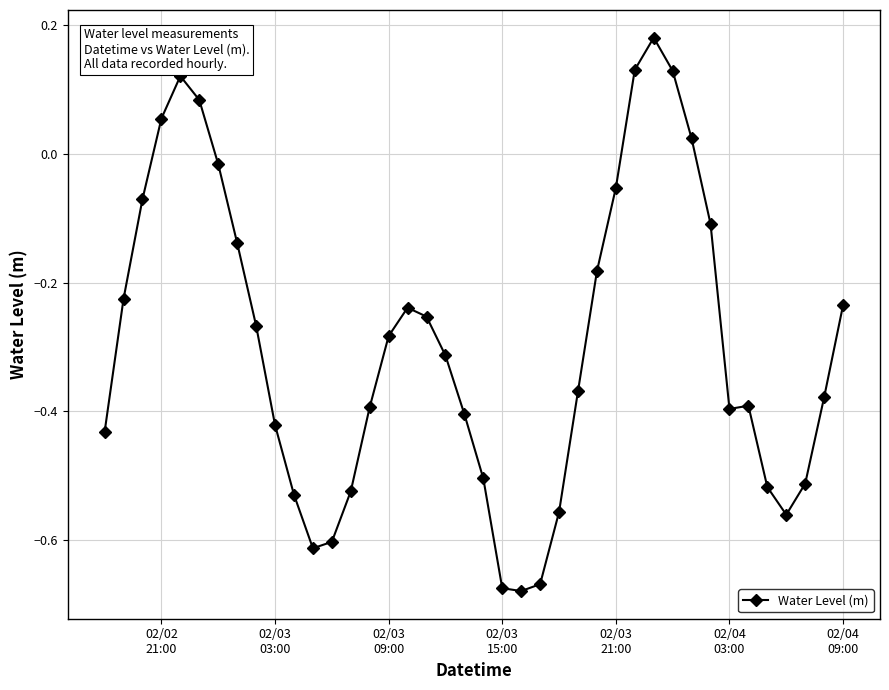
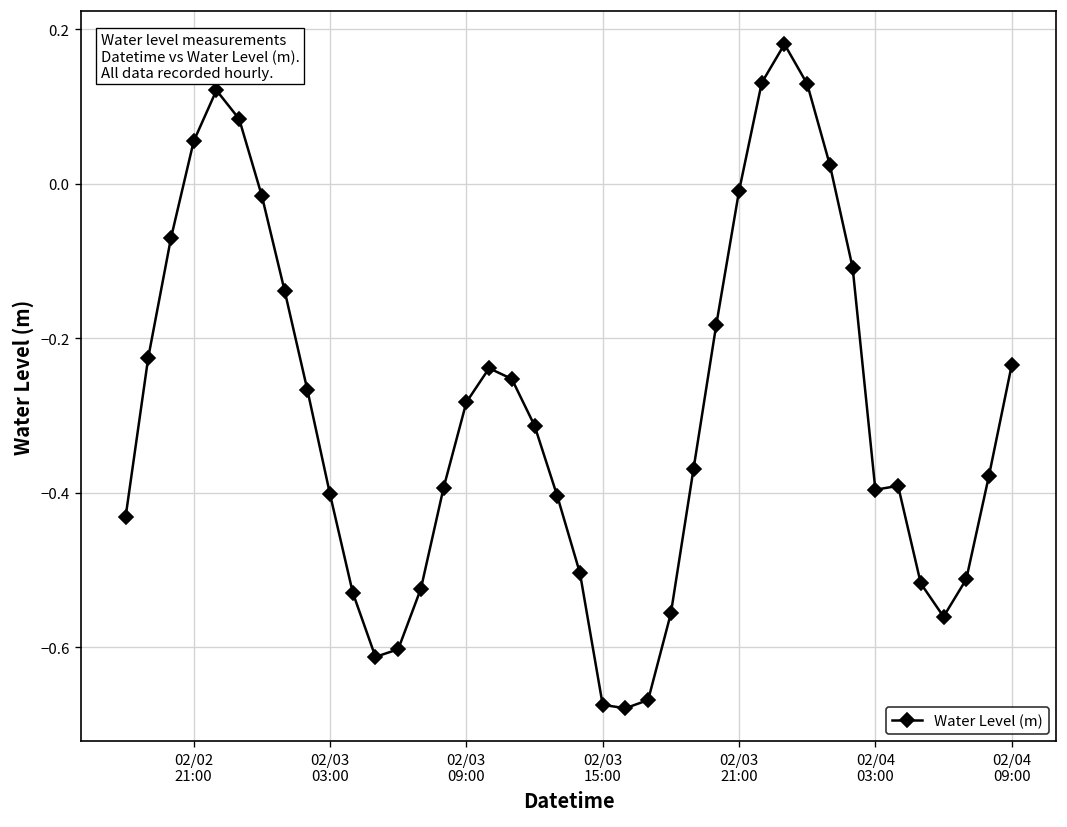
  {
    "02/02 21:00": 0.06,
-   "02/03 03:00": -0.42,
+   "02/03 03:00": -0.40,
    "02/03 09:00": -0.28,
    "02/03 15:00": -0.67,
-   "02/03 21:00": -0.05,
+   "02/03 21:00": -0.01,
    "02/04 03:00": -0.40,
    "02/04 09:00": -0.24
  }
